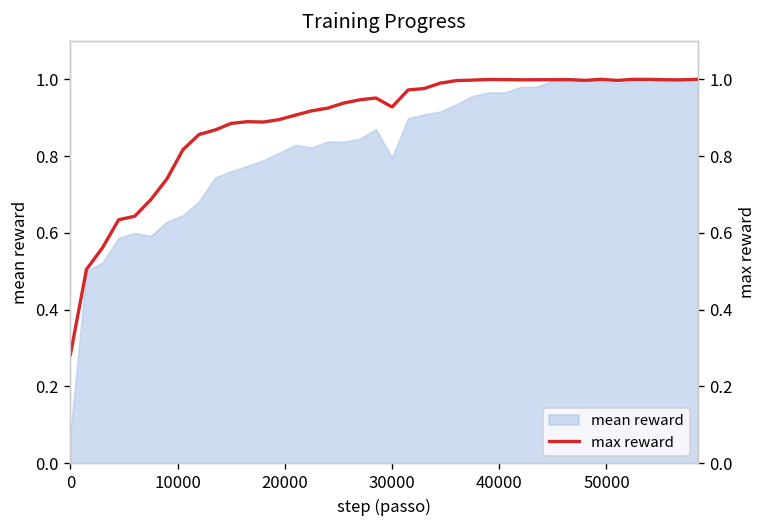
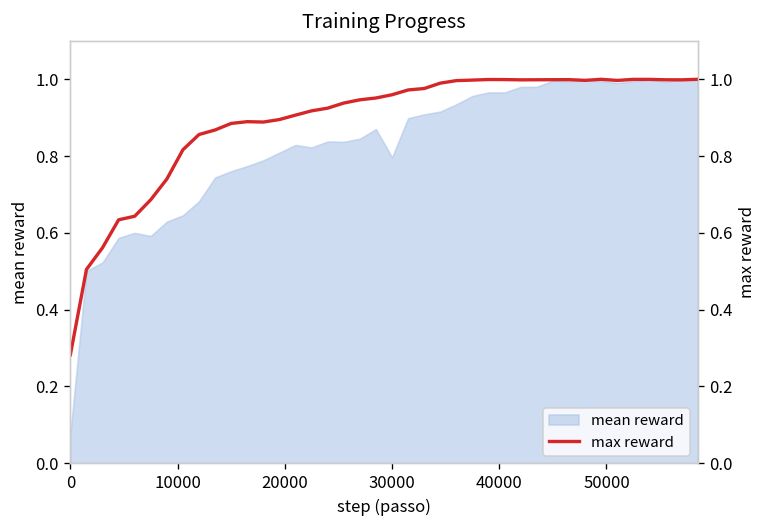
  {
    "mean reward": {
      "0": 0.08,
      "30000": 0.80
    },
    "max reward": {
      "0": 0.28,
-     "30000": 0.93
+     "30000": 0.96
    }
  }
